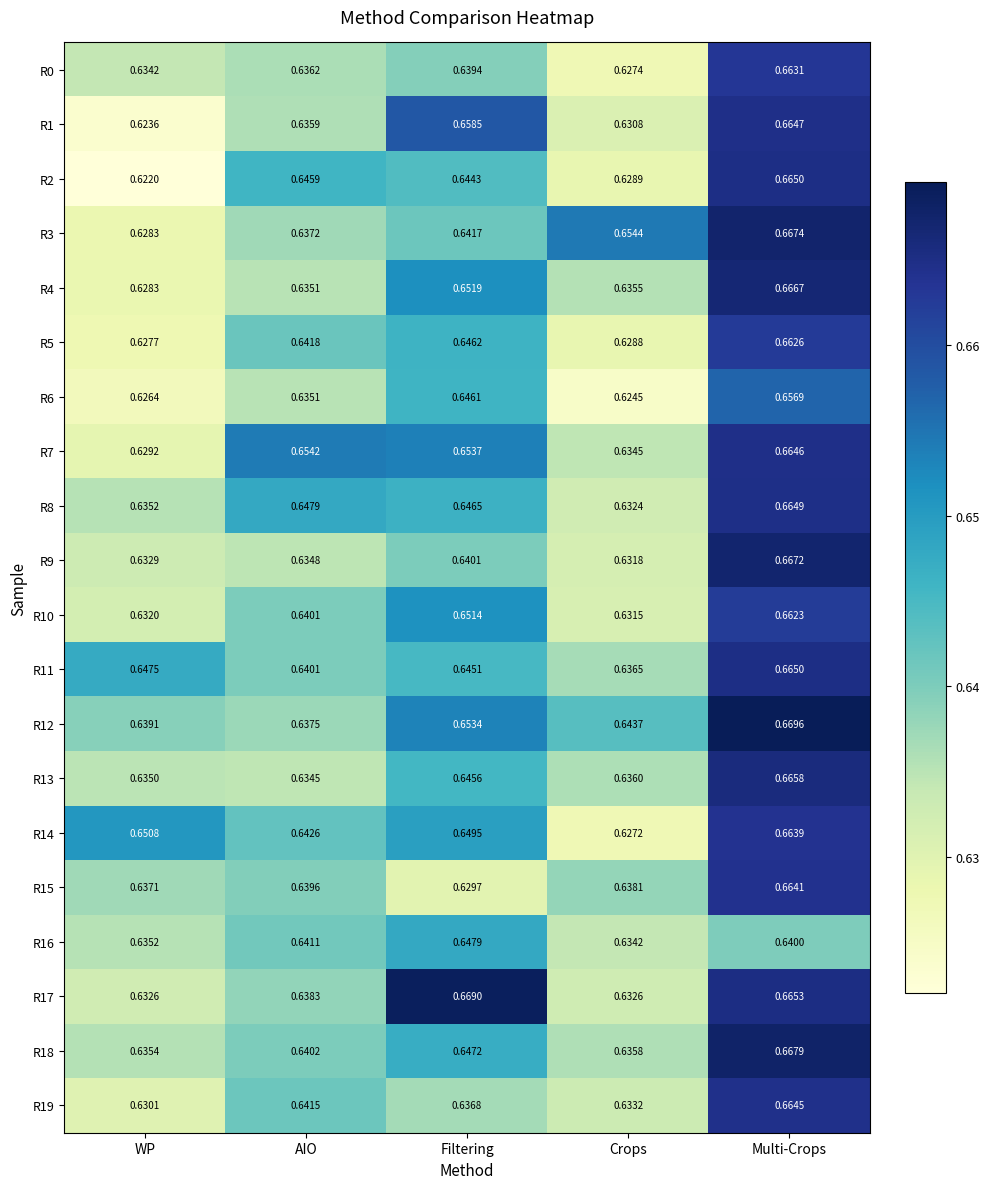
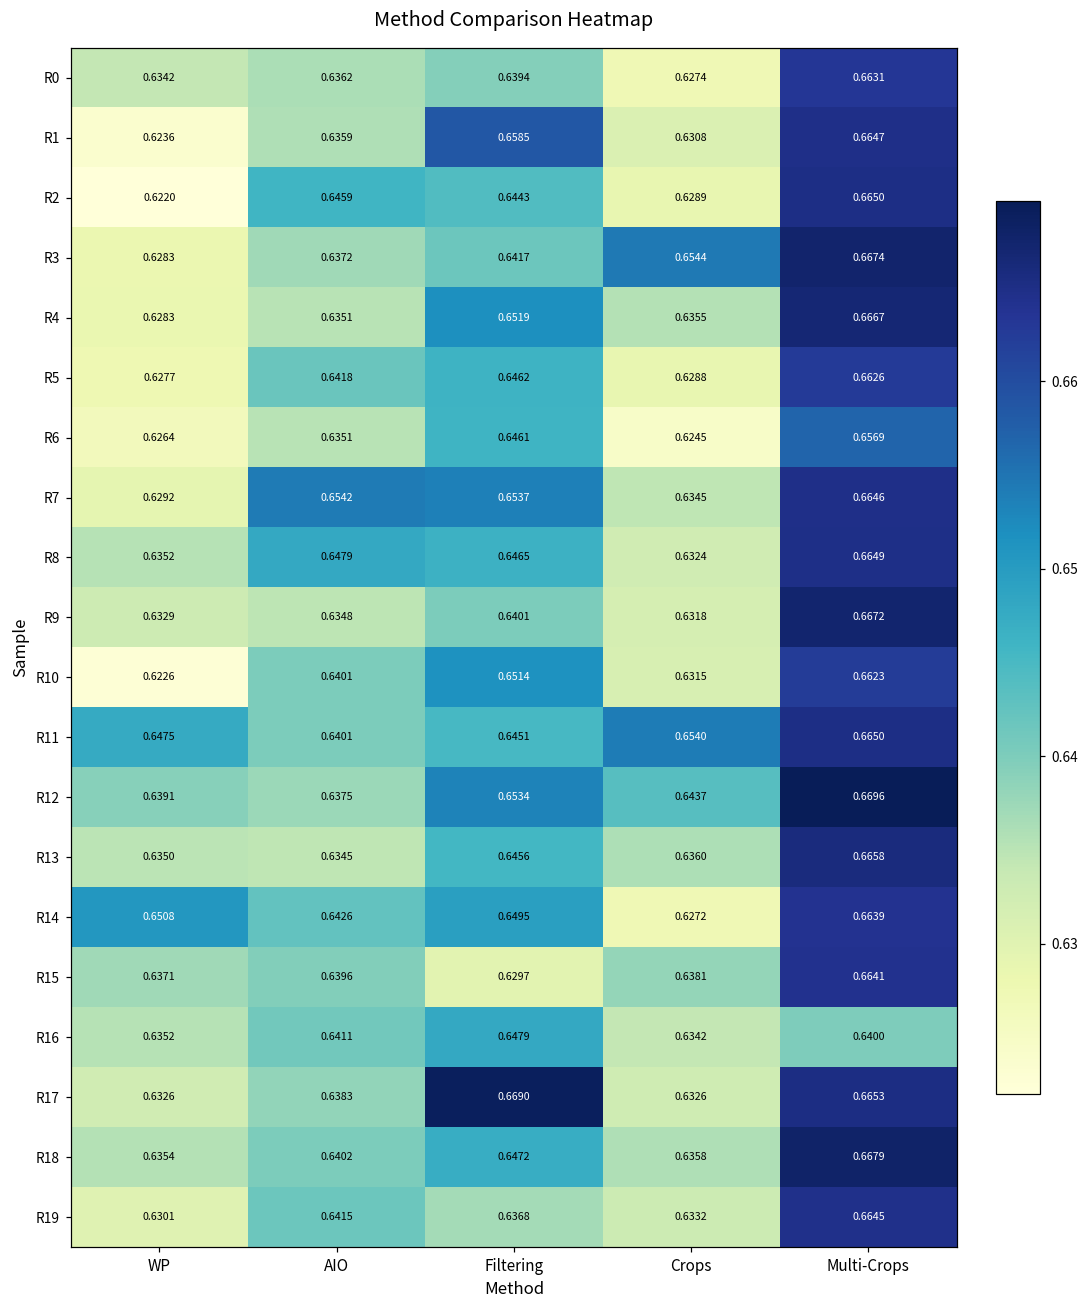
  {
    "R0": {
      "WP": 0.6342,
      "AIO": 0.6362,
      "Filtering": 0.6394,
      "Crops": 0.6274,
      "Multi-Crops": 0.6631
    },
    "R1": {
      "WP": 0.6236,
      "AIO": 0.6359,
      "Filtering": 0.6585,
      "Crops": 0.6308,
      "Multi-Crops": 0.6647
    },
    "R2": {
      "WP": 0.6220,
      "AIO": 0.6459,
      "Filtering": 0.6443,
      "Crops": 0.6289,
      "Multi-Crops": 0.6650
    },
    "R3": {
      "WP": 0.6283,
      "AIO": 0.6372,
      "Filtering": 0.6417,
      "Crops": 0.6544,
      "Multi-Crops": 0.6674
    },
    "R4": {
      "WP": 0.6283,
      "AIO": 0.6351,
      "Filtering": 0.6519,
      "Crops": 0.6355,
      "Multi-Crops": 0.6667
    },
    "R5": {
      "WP": 0.6277,
      "AIO": 0.6418,
      "Filtering": 0.6462,
      "Crops": 0.6288,
      "Multi-Crops": 0.6626
    },
    "R6": {
      "WP": 0.6264,
      "AIO": 0.6351,
      "Filtering": 0.6461,
      "Crops": 0.6245,
      "Multi-Crops": 0.6569
    },
    "R7": {
      "WP": 0.6292,
      "AIO": 0.6542,
      "Filtering": 0.6537,
      "Crops": 0.6345,
      "Multi-Crops": 0.6646
    },
    "R8": {
      "WP": 0.6352,
      "AIO": 0.6479,
      "Filtering": 0.6465,
      "Crops": 0.6324,
      "Multi-Crops": 0.6649
    },
    "R9": {
      "WP": 0.6329,
      "AIO": 0.6348,
      "Filtering": 0.6401,
      "Crops": 0.6318,
      "Multi-Crops": 0.6672
    },
    "R10": {
-     "WP": 0.6320,
+     "WP": 0.6226,
      "AIO": 0.6401,
      "Filtering": 0.6514,
      "Crops": 0.6315,
      "Multi-Crops": 0.6623
    },
    "R11": {
      "WP": 0.6475,
      "AIO": 0.6401,
      "Filtering": 0.6451,
-     "Crops": 0.6365,
+     "Crops": 0.6540,
      "Multi-Crops": 0.6650
    },
    "R12": {
      "WP": 0.6391,
      "AIO": 0.6375,
      "Filtering": 0.6534,
      "Crops": 0.6437,
      "Multi-Crops": 0.6696
    },
    "R13": {
      "WP": 0.6350,
      "AIO": 0.6345,
      "Filtering": 0.6456,
      "Crops": 0.6360,
      "Multi-Crops": 0.6658
    },
    "R14": {
      "WP": 0.6508,
      "AIO": 0.6426,
      "Filtering": 0.6495,
      "Crops": 0.6272,
      "Multi-Crops": 0.6639
    },
    "R15": {
      "WP": 0.6371,
      "AIO": 0.6396,
      "Filtering": 0.6297,
      "Crops": 0.6381,
      "Multi-Crops": 0.6641
    },
    "R16": {
      "WP": 0.6352,
      "AIO": 0.6411,
      "Filtering": 0.6479,
      "Crops": 0.6342,
      "Multi-Crops": 0.6400
    },
    "R17": {
      "WP": 0.6326,
      "AIO": 0.6383,
      "Filtering": 0.6690,
      "Crops": 0.6326,
      "Multi-Crops": 0.6653
    },
    "R18": {
      "WP": 0.6354,
      "AIO": 0.6402,
      "Filtering": 0.6472,
      "Crops": 0.6358,
      "Multi-Crops": 0.6679
    },
    "R19": {
      "WP": 0.6301,
      "AIO": 0.6415,
      "Filtering": 0.6368,
      "Crops": 0.6332,
      "Multi-Crops": 0.6645
    }
  }
